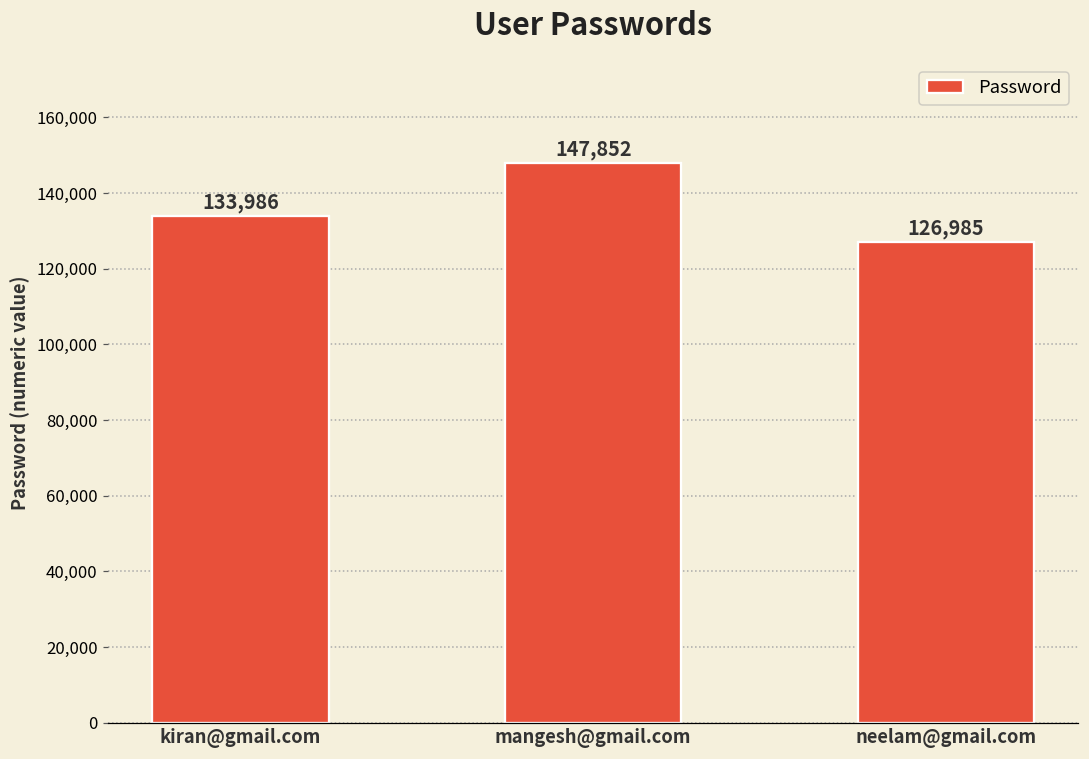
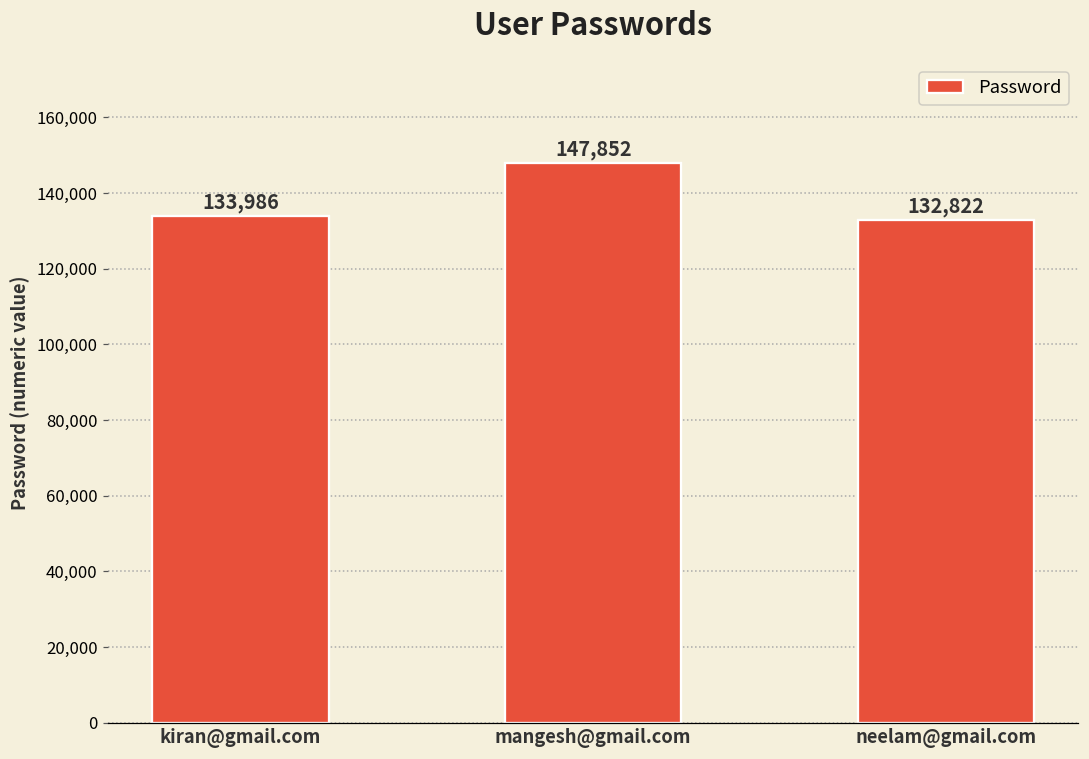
  {
    "kiran@gmail.com": "133,986",
    "mangesh@gmail.com": "147,852",
-   "neelam@gmail.com": "126,985"
+   "neelam@gmail.com": "132,822"
  }
